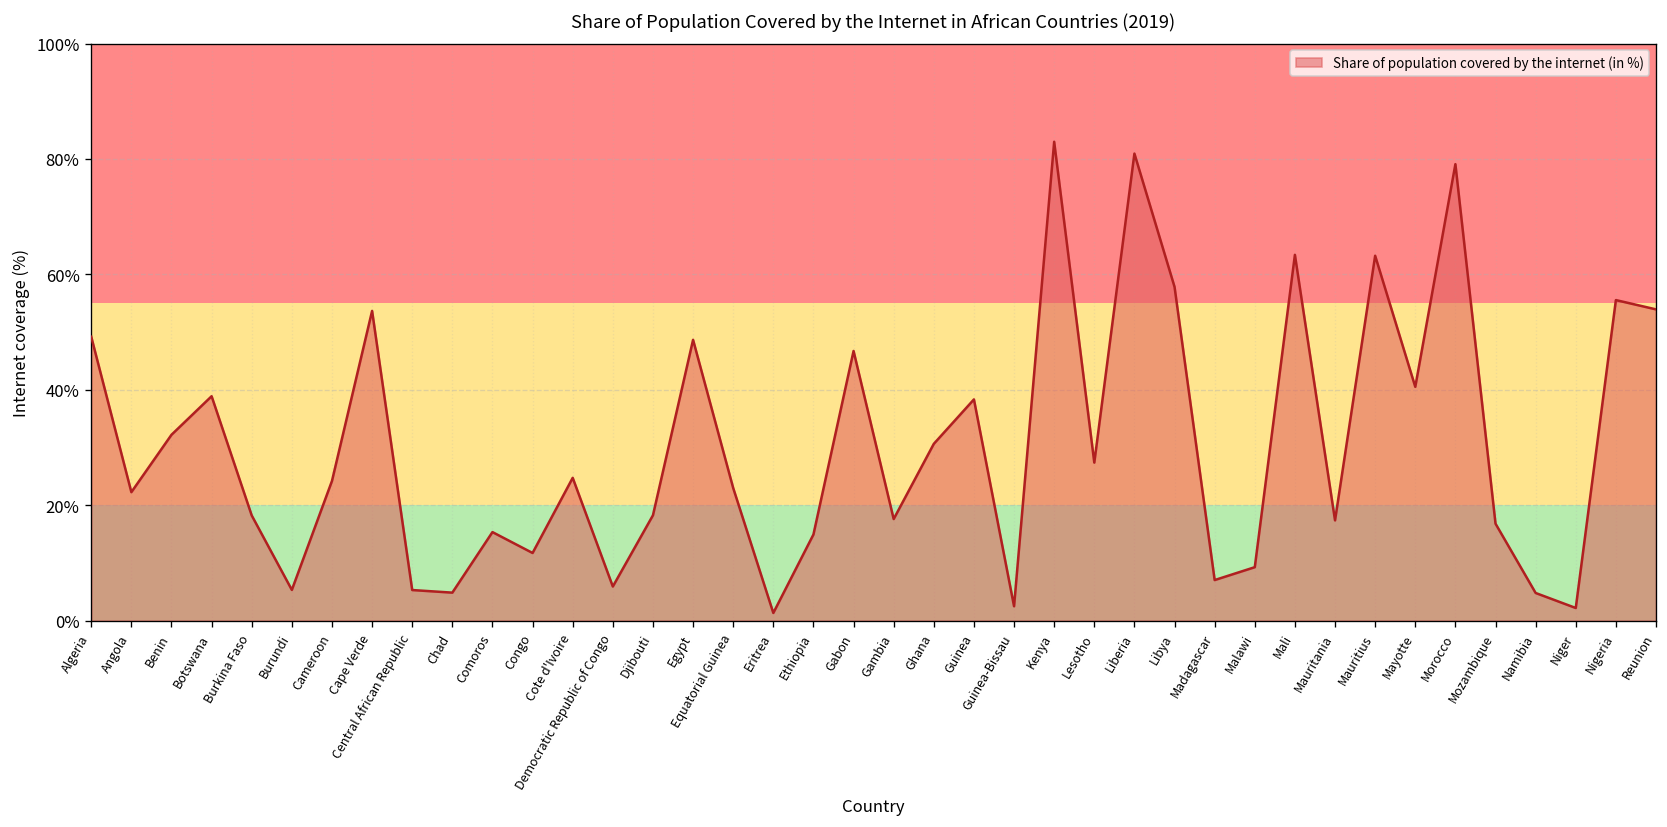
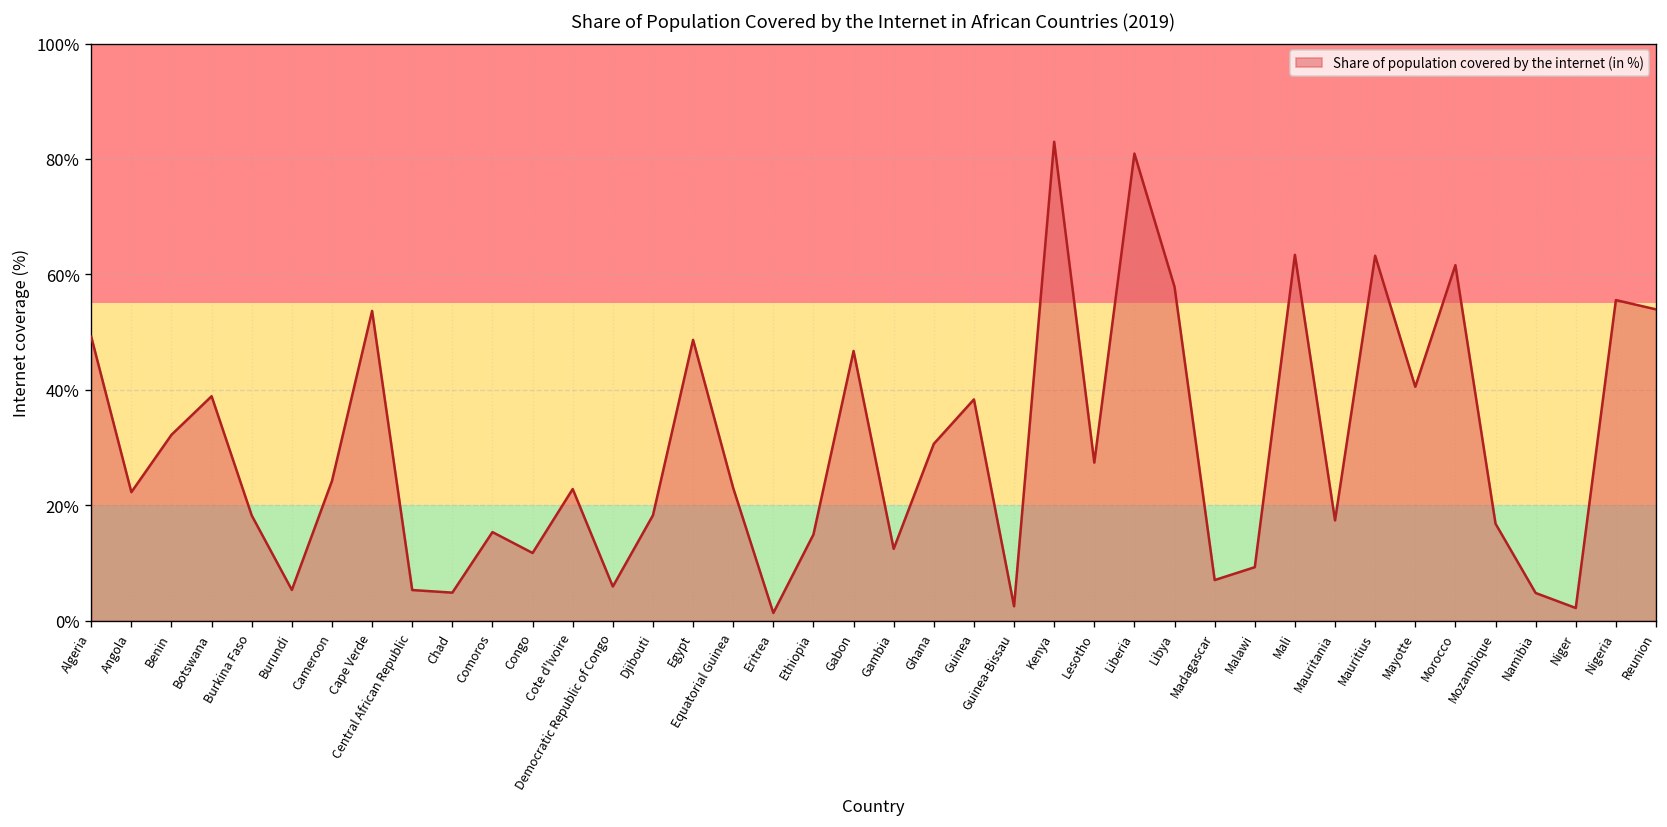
  {
    "Algeria": "49%",
    "Angola": "22%",
    "Benin": "32%",
    "Botswana": "39%",
    "Burkina Faso": "18%",
    "Burundi": "5%",
    "Cameroon": "24%",
    "Cape Verde": "54%",
    "Central African Republic": "5%",
    "Chad": "5%",
    "Comoros": "15%",
    "Congo": "12%",
-   "Cote d'Ivoire": "25%",
+   "Cote d'Ivoire": "23%",
    "Democratic Republic of Congo": "6%",
    "Djibouti": "18%",
    "Egypt": "49%",
    "Equatorial Guinea": "23%",
    "Eritrea": "1%",
    "Ethiopia": "15%",
    "Gabon": "47%",
-   "Gambia": "18%",
+   "Gambia": "12%",
    "Ghana": "31%",
    "Guinea": "38%",
    "Guinea-Bissau": "3%",
    "Kenya": "83%",
    "Lesotho": "27%",
    "Liberia": "81%",
    "Libya": "58%",
    "Madagascar": "7%",
    "Malawi": "9%",
    "Mali": "63%",
    "Mauritania": "17%",
    "Mauritius": "63%",
    "Mayotte": "41%",
-   "Morocco": "79%",
+   "Morocco": "62%",
    "Mozambique": "17%",
    "Namibia": "5%",
    "Niger": "2%",
    "Nigeria": "56%",
    "Reunion": "54%"
  }
